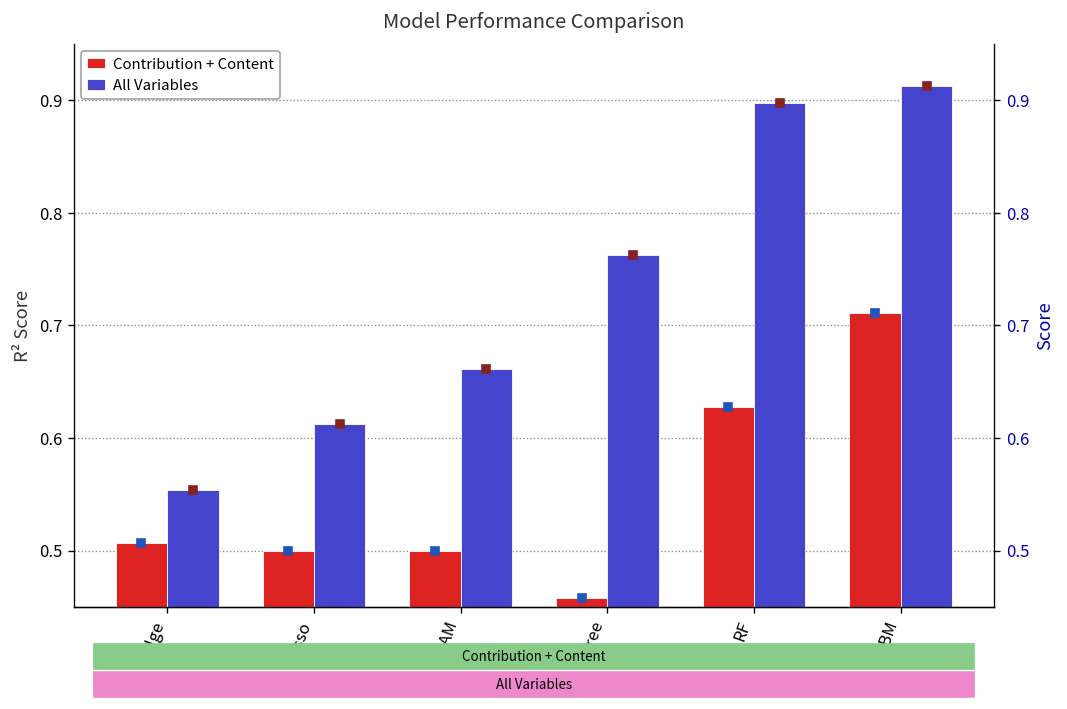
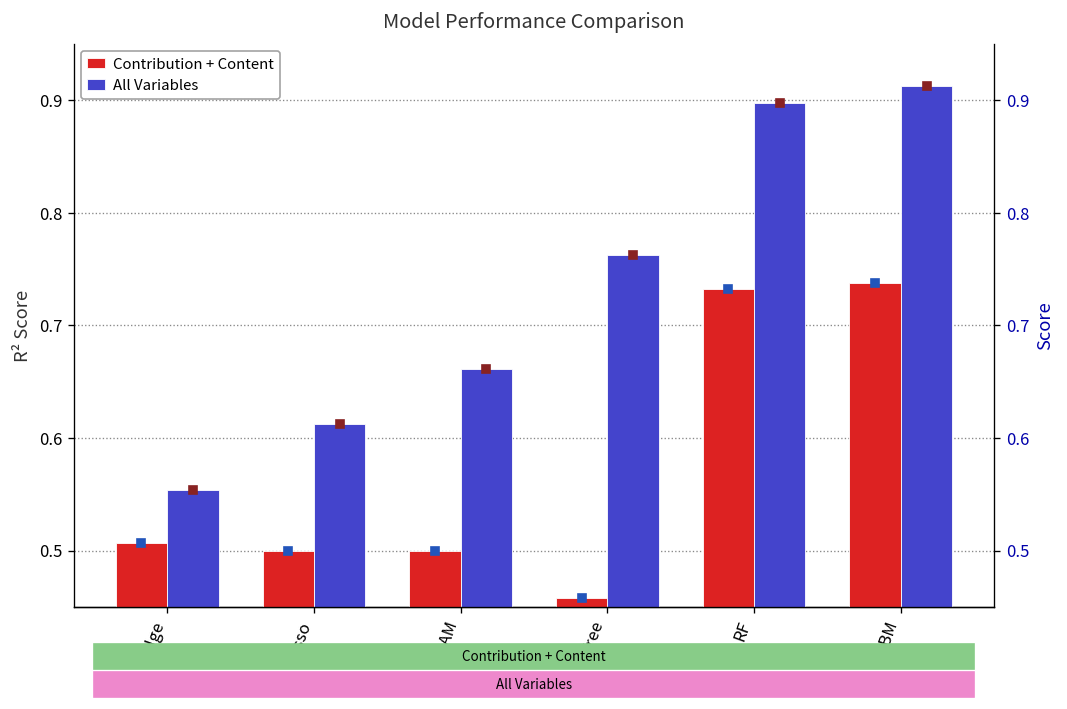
  {
    "Contribution + Content": {
      "Ridge": 0.51,
      "Lasso": 0.50,
      "GAM": 0.50,
      "Tree": 0.46,
-     "RF": 0.63,
-     "GBM": 0.71
+     "RF": 0.73,
+     "GBM": 0.74
    }
  }
